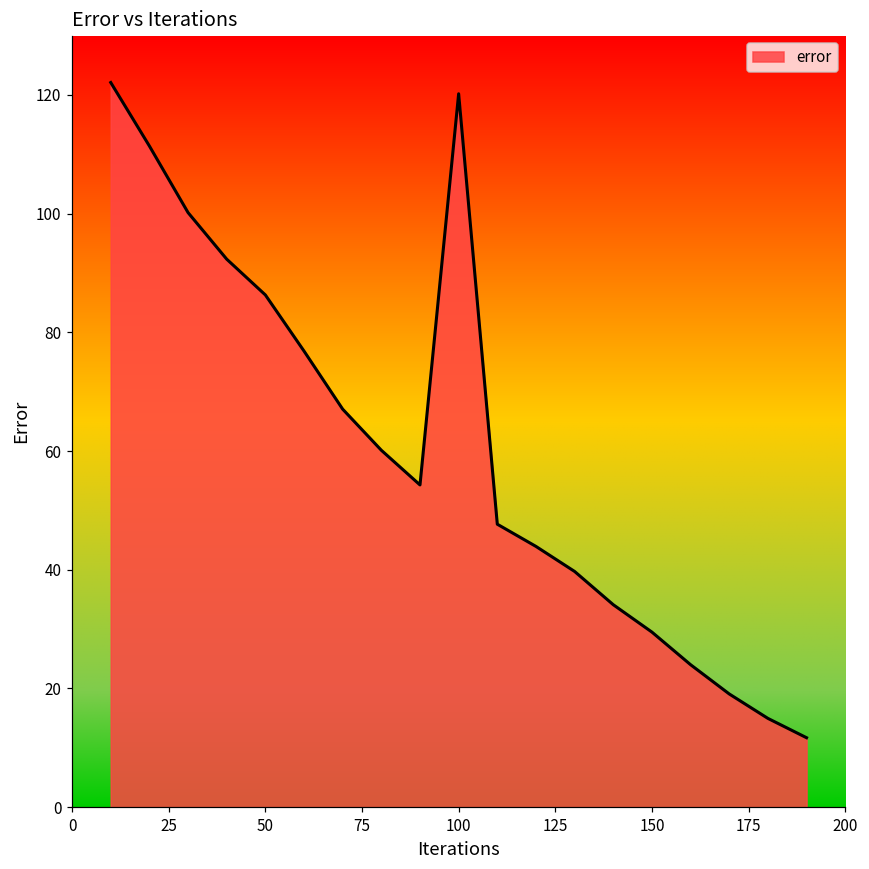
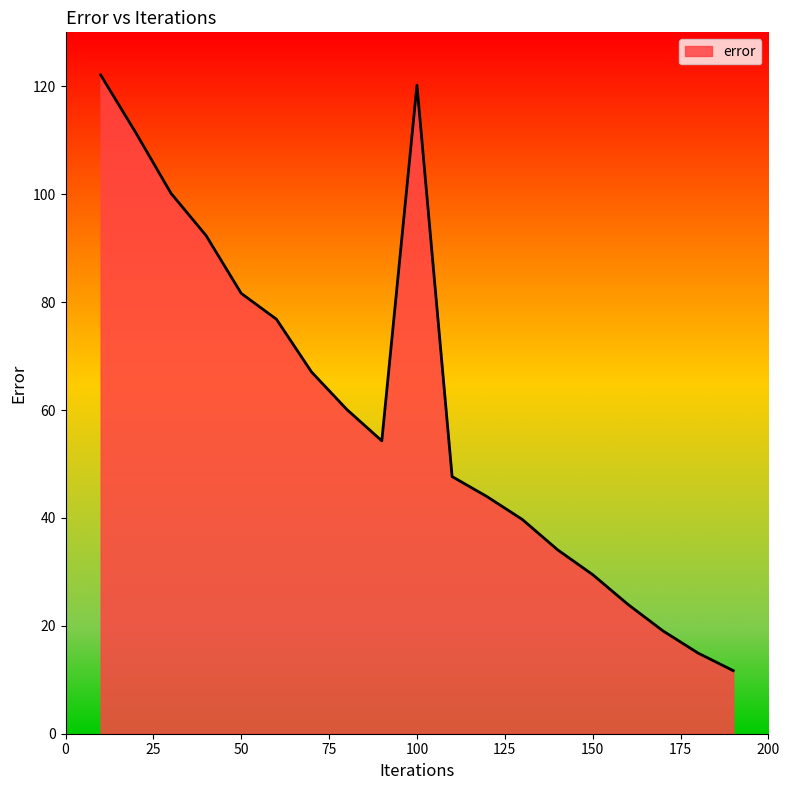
  {
-   "50": 86,
+   "50": 82,
    "100": 120,
    "150": 29
  }
